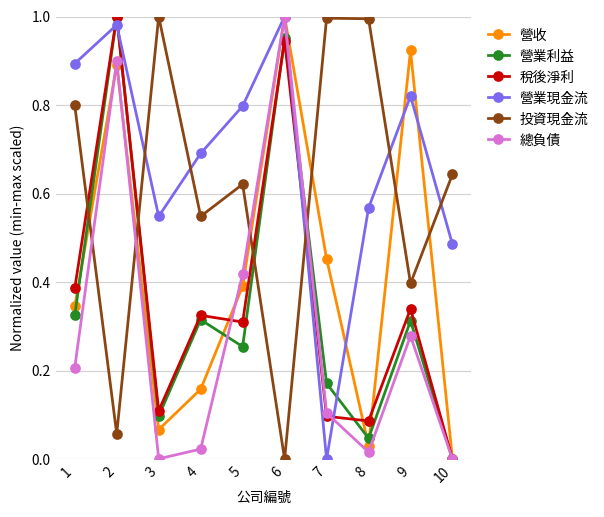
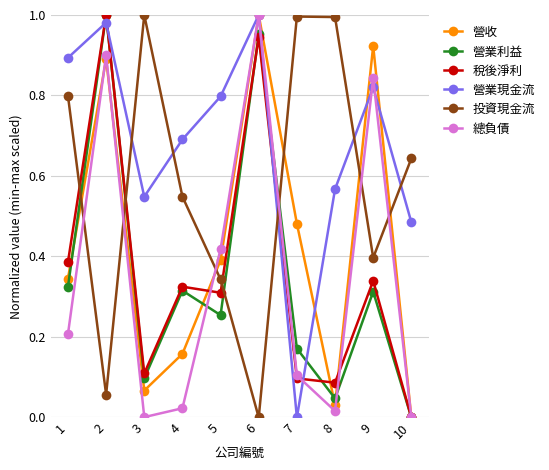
  {
    "營收": {
      "1": 0.35,
      "2": 0.89,
      "3": 0.07,
      "4": 0.16,
      "5": 0.39,
-     "7": 0.45,
+     "7": 0.48,
      "8": 0.03,
      "9": 0.92
    },
    "營業利益": {
      "1": 0.32,
      "3": 0.10,
      "4": 0.32,
      "5": 0.25,
      "7": 0.17,
      "8": 0.05,
      "9": 0.31
    },
    "稅後淨利": {
      "1": 0.39,
      "3": 0.11,
      "4": 0.32,
      "5": 0.31,
      "7": 0.10,
      "8": 0.09,
      "9": 0.34
    },
    "營業現金流": {
      "1": 0.89,
      "2": 0.98,
      "3": 0.55,
      "4": 0.69,
      "5": 0.80,
      "7": 0.00,
      "8": 0.57,
      "9": 0.82,
      "10": 0.49
    },
    "投資現金流": {
      "1": 0.80,
      "2": 0.06,
      "3": 1.00,
      "4": 0.55,
-     "5": 0.62,
+     "5": 0.34,
      "6": 0.00,
      "7": 1.00,
      "8": 0.99,
      "9": 0.40,
      "10": 0.64
    },
    "總負債": {
      "1": 0.21,
      "2": 0.90,
      "3": 0.00,
      "4": 0.02,
      "5": 0.42,
      "7": 0.10,
      "8": 0.02,
-     "9": 0.28
+     "9": 0.84
    }
  }
